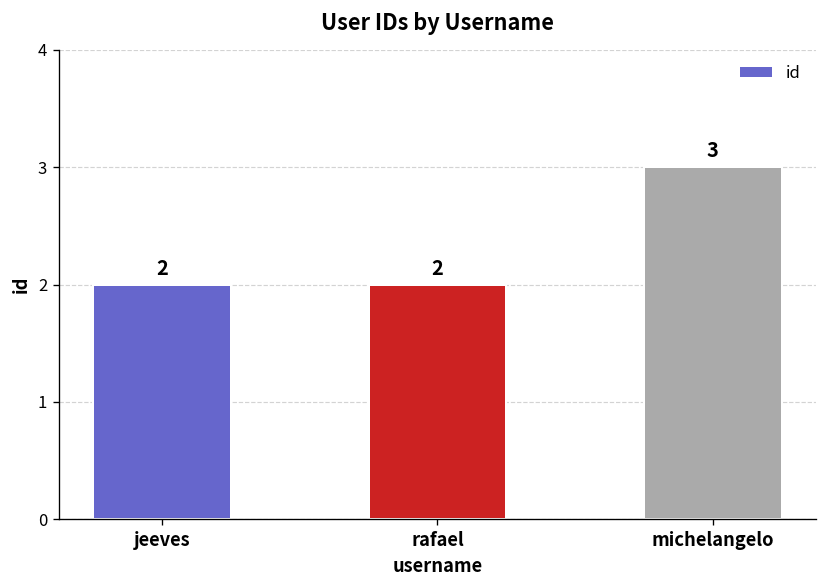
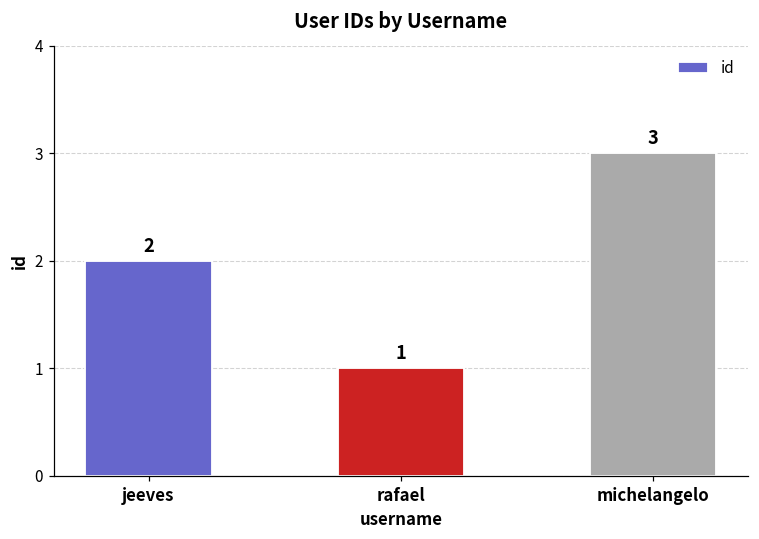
  {
    "jeeves": 2,
-   "rafael": 2,
+   "rafael": 1,
    "michelangelo": 3
  }
